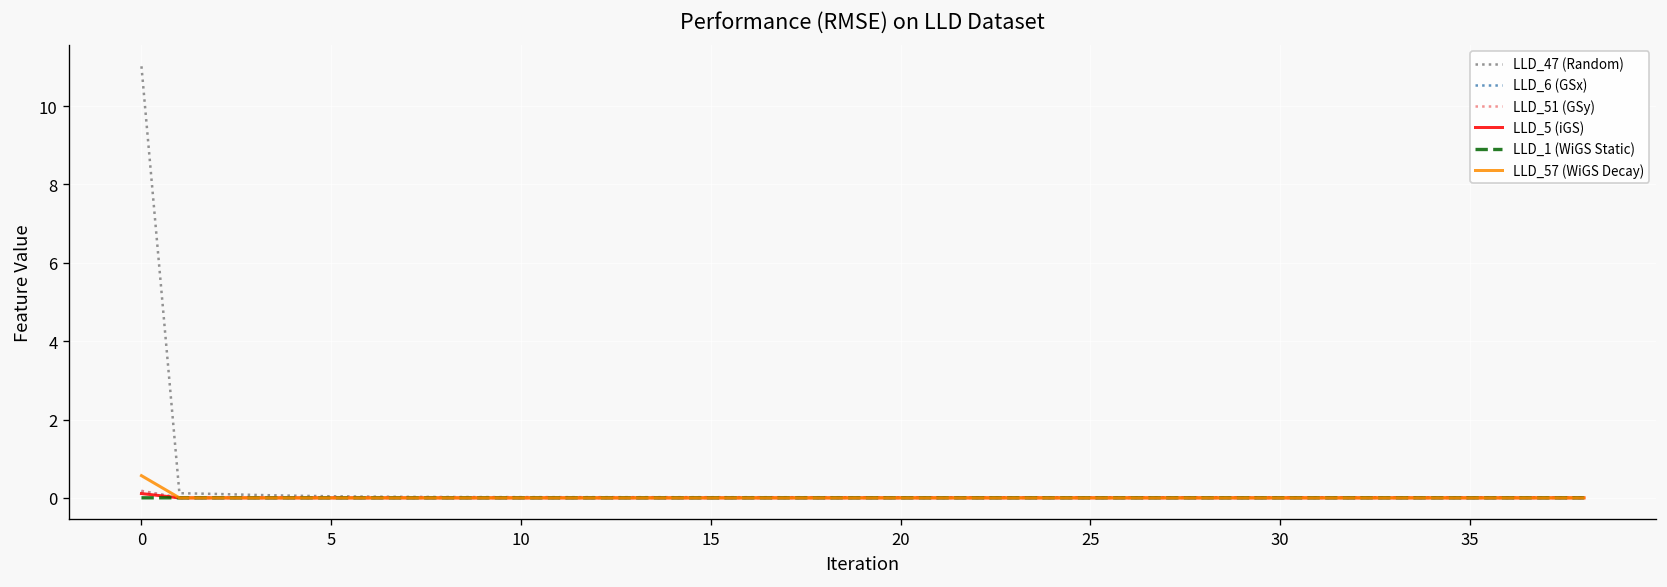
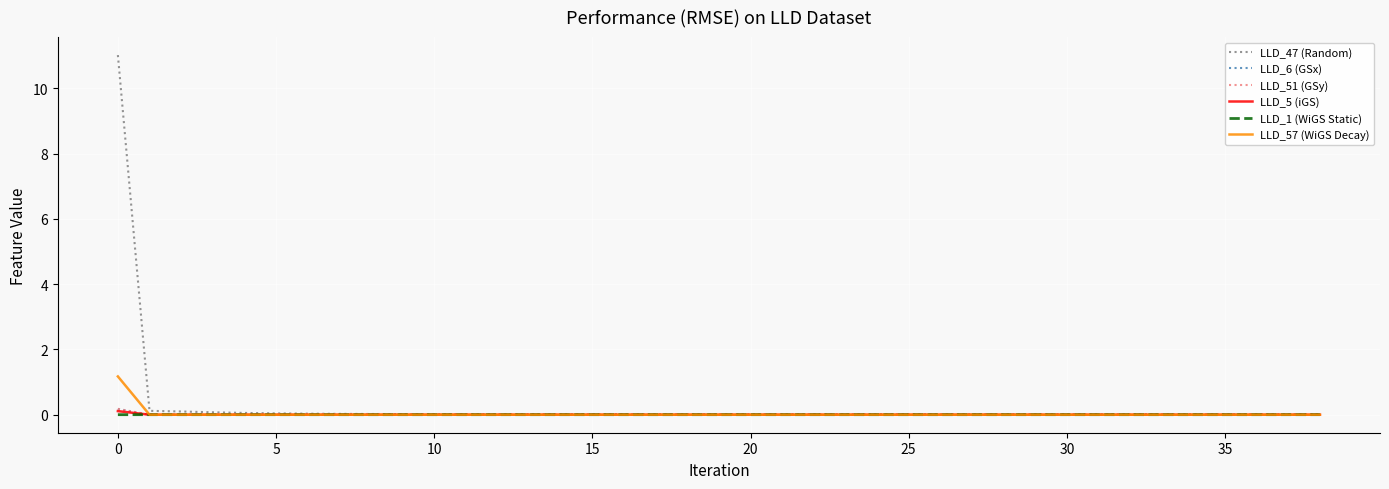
  {
    "LLD_47 (Random)": {
      "0": 11.0
    },
    "LLD_1 (WiGS Static)": {
      "0": 0.0
    },
    "LLD_57 (WiGS Decay)": {
-     "0": 0.6
+     "0": 1.2
    }
  }
